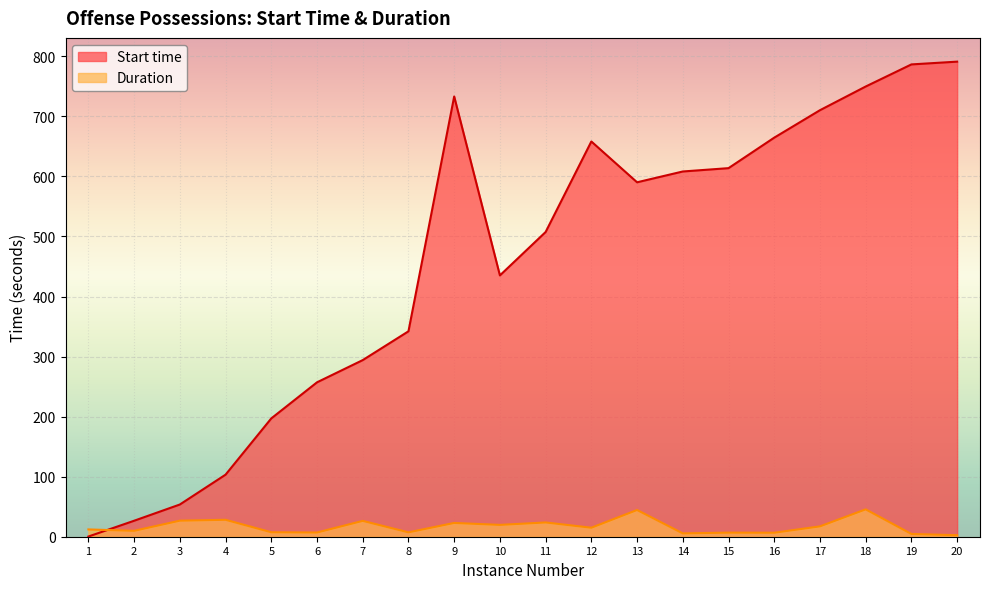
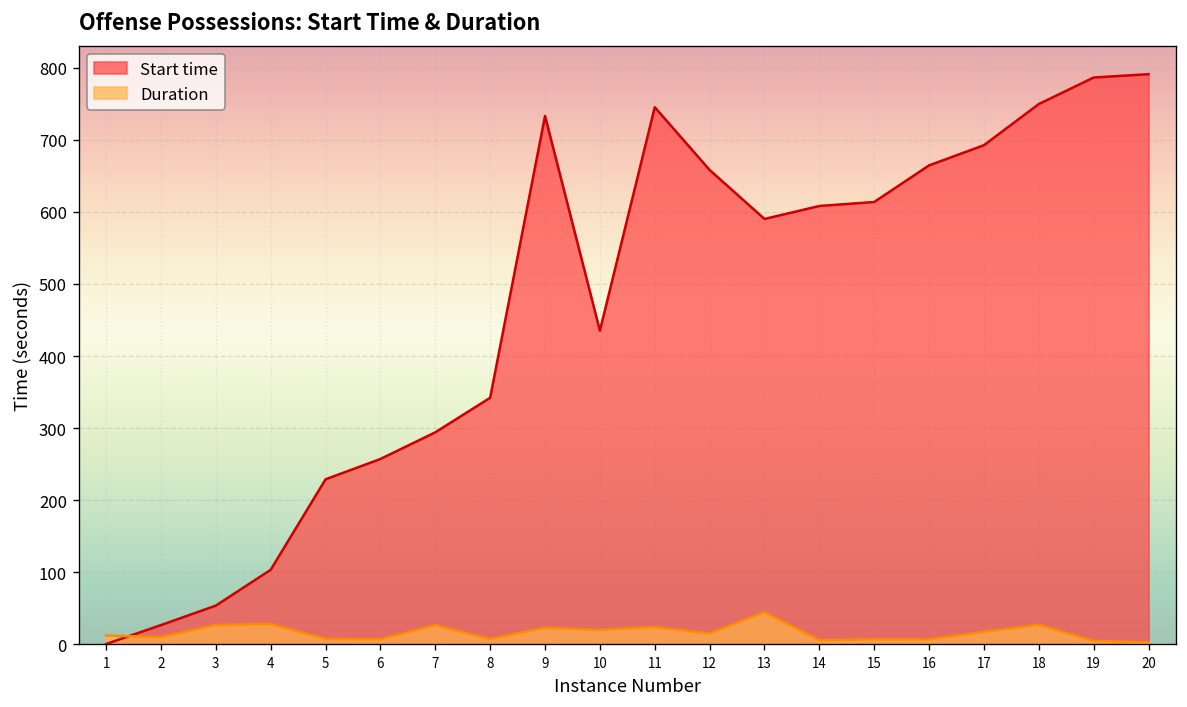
  {
    "Start time": {
      "1": 0,
      "2": 30,
      "3": 50,
      "4": 100,
-     "5": 200,
+     "5": 230,
      "6": 260,
      "7": 290,
      "8": 340,
      "9": 730,
      "10": 440,
-     "11": 510,
+     "11": 750,
      "12": 660,
      "13": 590,
      "14": 610,
      "15": 610,
      "16": 660,
-     "17": 710,
+     "17": 690,
      "18": 750,
      "19": 790,
      "20": 790
    },
    "Duration": {
      "1": 10,
      "2": 10,
      "3": 30,
      "4": 30,
      "5": 10,
      "6": 10,
      "7": 30,
      "8": 10,
      "9": 20,
      "10": 20,
      "11": 20,
      "12": 20,
      "13": 40,
      "14": 10,
      "15": 10,
      "16": 10,
      "17": 20,
-     "18": 50,
+     "18": 30,
      "19": 0,
      "20": 0
    }
  }
